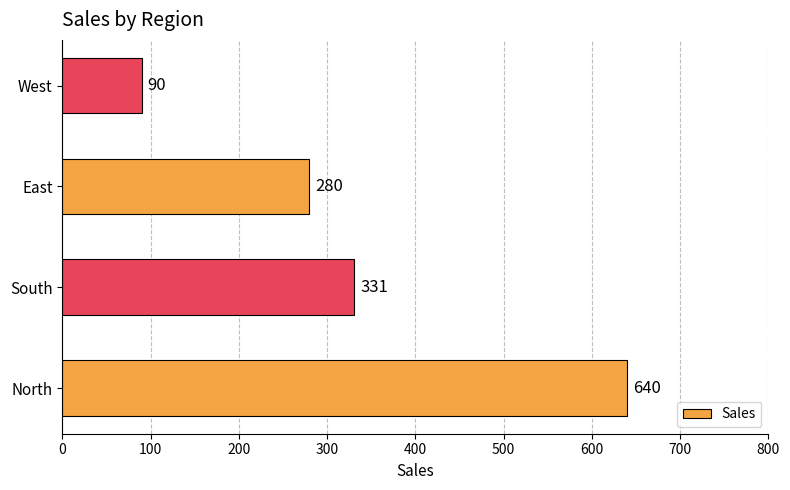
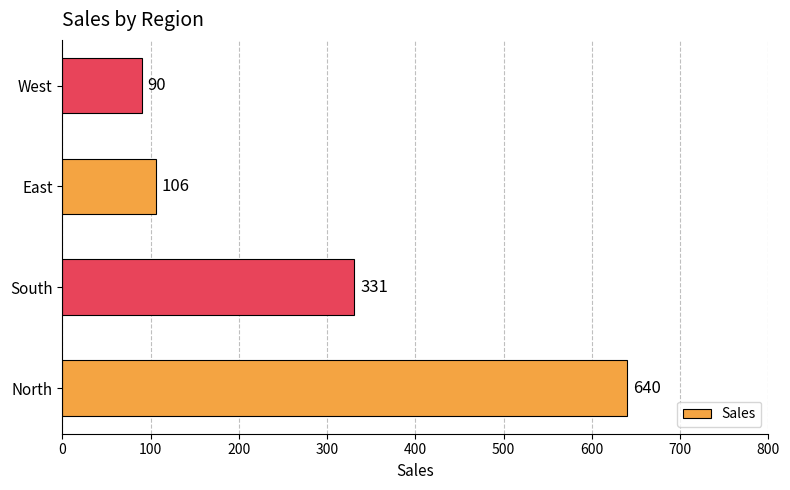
  {
    "West": 90,
-   "East": 280,
+   "East": 106,
    "South": 331,
    "North": 640
  }
